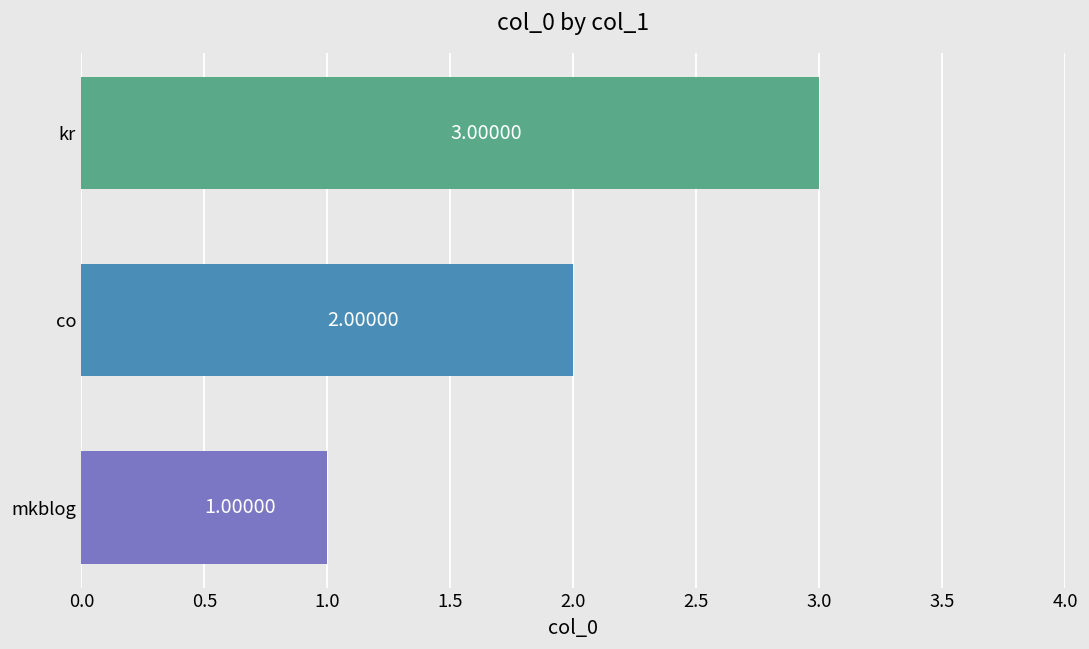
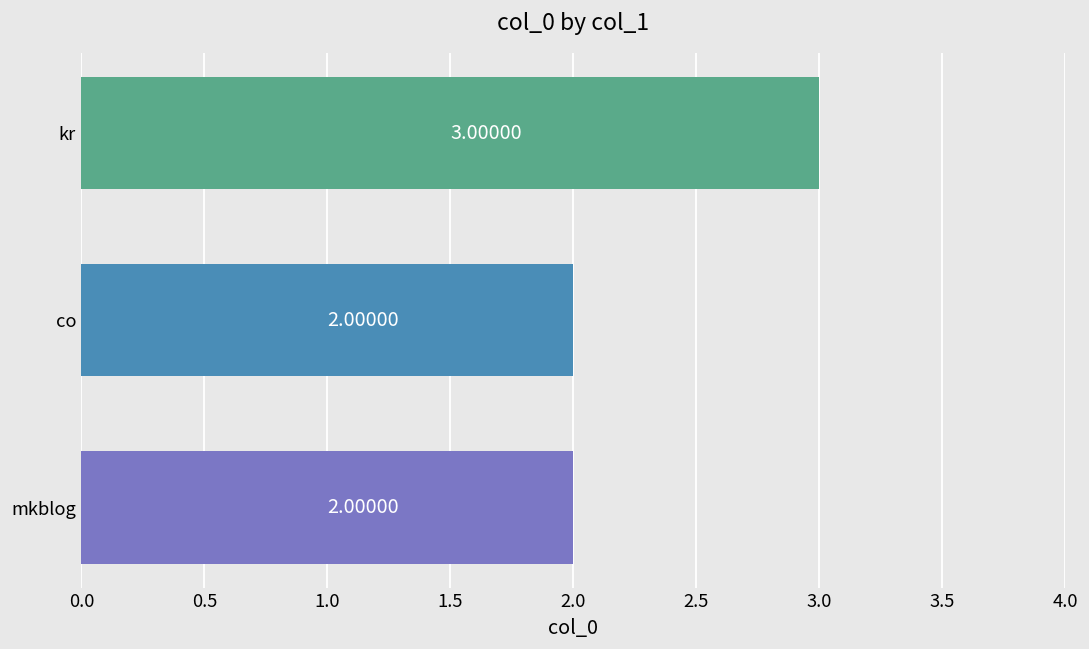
  {
    "kr": 3.00000,
    "co": 2.00000,
-   "mkblog": 1.00000
+   "mkblog": 2.00000
  }
